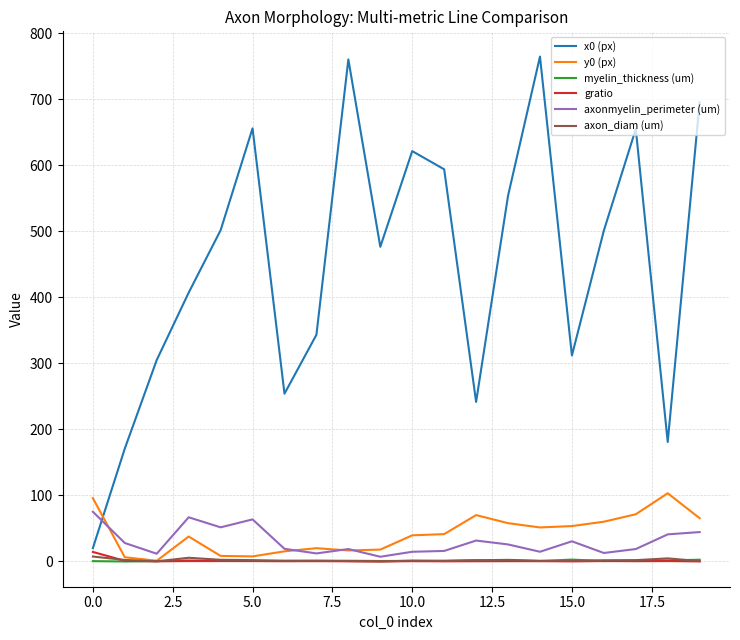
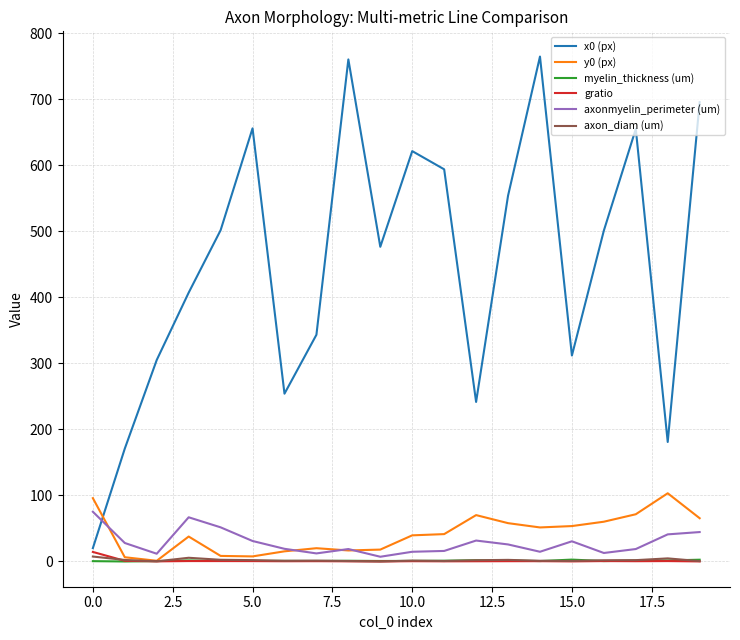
  {
    "x0 (px)": {
      "0.0": 20,
      "5.0": 660,
      "10.0": 620,
      "15.0": 310
    },
    "y0 (px)": {
      "0.0": 100,
      "5.0": 10,
      "10.0": 40,
      "15.0": 50
    },
    "myelin_thickness (um)": {
      "0.0": 0
    },
    "gratio": {
      "0.0": 10
    },
    "axonmyelin_perimeter (um)": {
      "0.0": 80,
-     "5.0": 60,
+     "5.0": 30,
      "10.0": 10,
      "15.0": 30
    },
    "axon_diam (um)": {
      "0.0": 10
    }
  }
